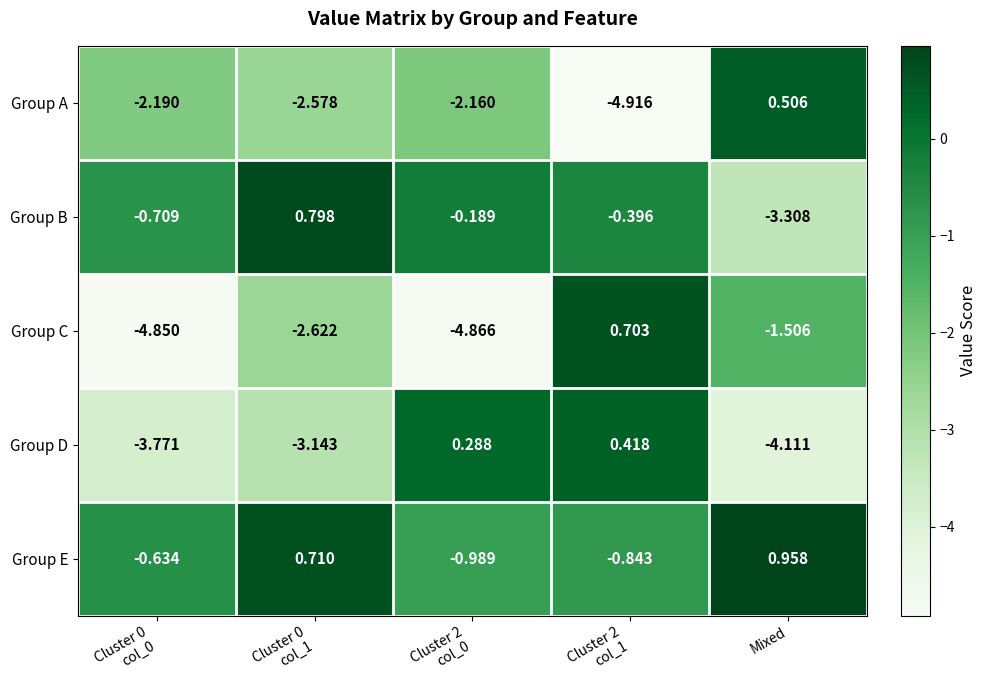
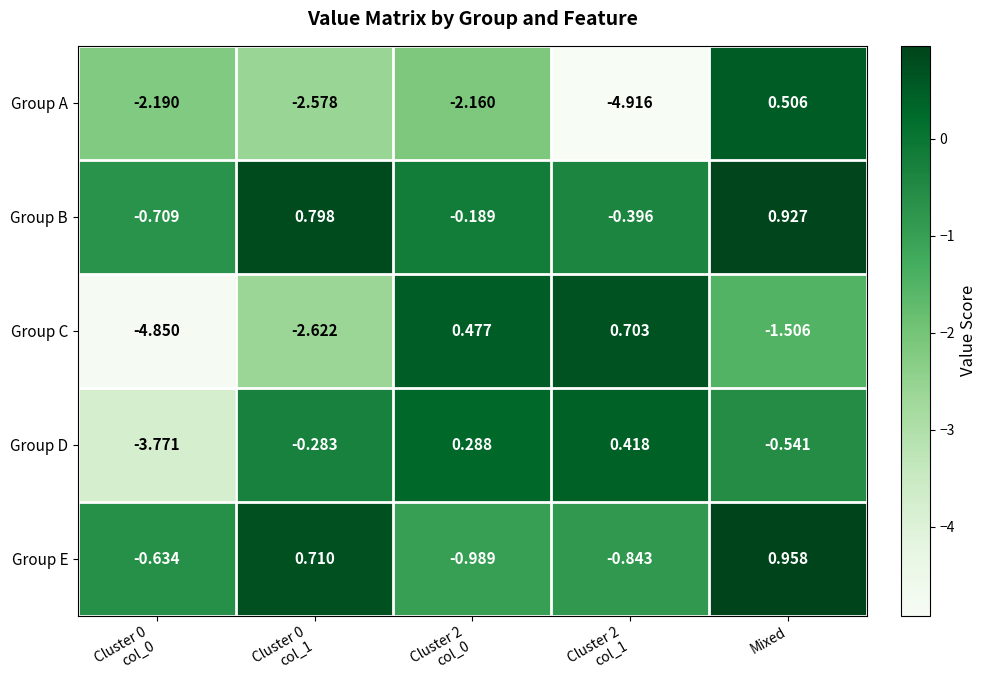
  {
    "Group A": {
      "Cluster 0 col_0": -2.190,
      "Cluster 0 col_1": -2.578,
      "Cluster 2 col_0": -2.160,
      "Cluster 2 col_1": -4.916,
      "Mixed": 0.506
    },
    "Group B": {
      "Cluster 0 col_0": -0.709,
      "Cluster 0 col_1": 0.798,
      "Cluster 2 col_0": -0.189,
      "Cluster 2 col_1": -0.396,
-     "Mixed": -3.308
+     "Mixed": 0.927
    },
    "Group C": {
      "Cluster 0 col_0": -4.850,
      "Cluster 0 col_1": -2.622,
-     "Cluster 2 col_0": -4.866,
+     "Cluster 2 col_0": 0.477,
      "Cluster 2 col_1": 0.703,
      "Mixed": -1.506
    },
    "Group D": {
      "Cluster 0 col_0": -3.771,
-     "Cluster 0 col_1": -3.143,
+     "Cluster 0 col_1": -0.283,
      "Cluster 2 col_0": 0.288,
      "Cluster 2 col_1": 0.418,
-     "Mixed": -4.111
+     "Mixed": -0.541
    },
    "Group E": {
      "Cluster 0 col_0": -0.634,
      "Cluster 0 col_1": 0.710,
      "Cluster 2 col_0": -0.989,
      "Cluster 2 col_1": -0.843,
      "Mixed": 0.958
    }
  }
